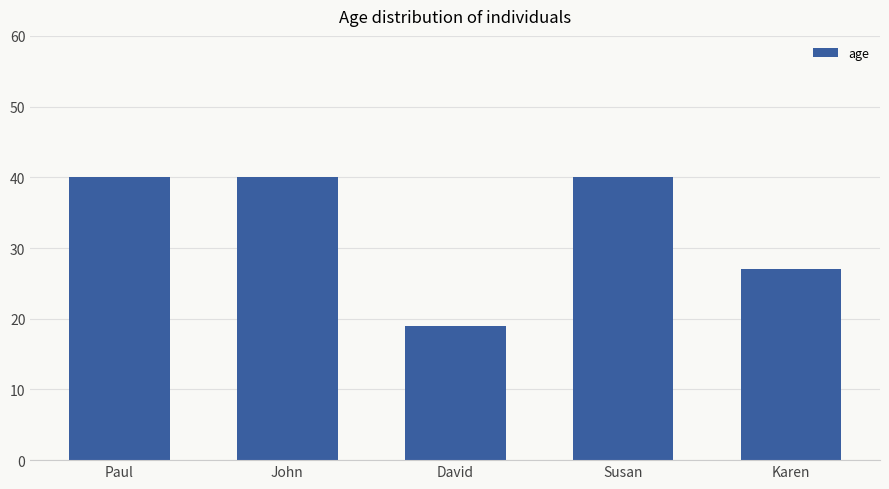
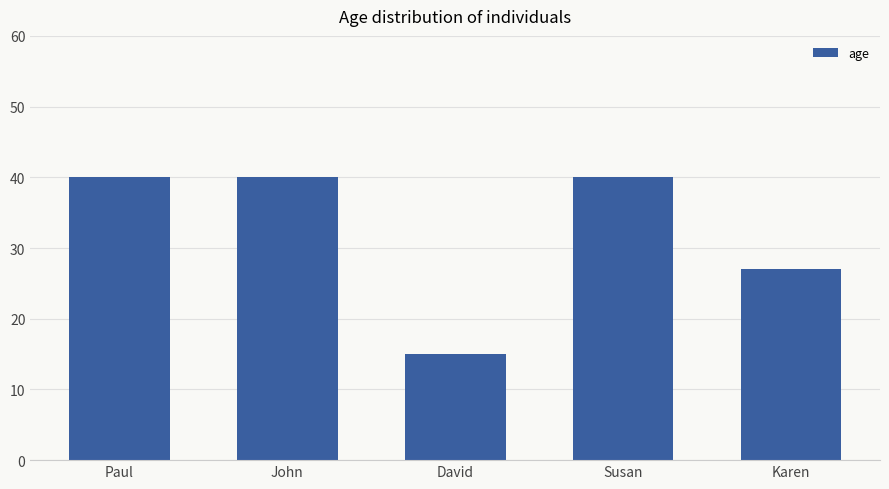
  {
    "Paul": 40,
    "John": 40,
-   "David": 19,
+   "David": 15,
    "Susan": 40,
    "Karen": 27
  }
